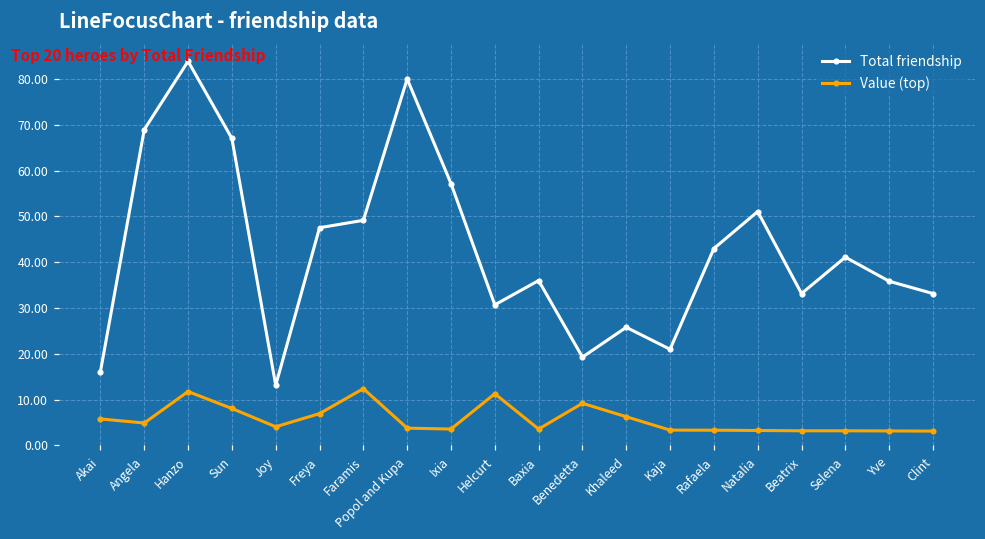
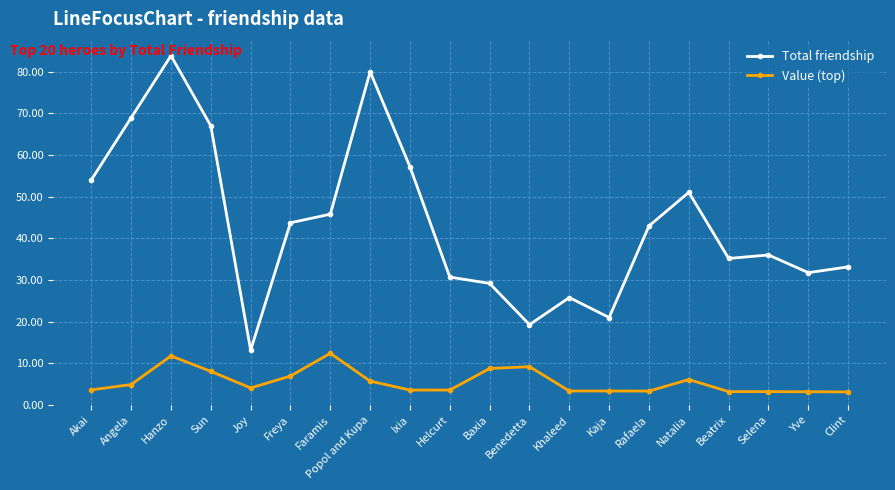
  {
    "Total friendship": {
-     "Akai": 16,
+     "Akai": 54,
      "Angela": 69,
      "Hanzo": 84,
      "Sun": 67,
      "Joy": 13,
-     "Freya": 48,
-     "Faramis": 49,
+     "Freya": 44,
+     "Faramis": 46,
      "Popol and Kupa": 80,
      "Ixia": 57,
      "Helcurt": 31,
-     "Baxia": 36,
+     "Baxia": 29,
      "Benedetta": 19,
      "Khaleed": 26,
      "Kaja": 21,
      "Rafaela": 43,
      "Natalia": 51,
-     "Beatrix": 33,
-     "Selena": 41,
-     "Yve": 36,
+     "Beatrix": 35,
+     "Selena": 36,
+     "Yve": 32,
      "Clint": 33
    },
    "Value (top)": {
-     "Akai": 6,
+     "Akai": 4,
      "Angela": 5,
      "Hanzo": 12,
      "Sun": 8,
      "Joy": 4,
      "Freya": 7,
      "Faramis": 12,
-     "Popol and Kupa": 4,
+     "Popol and Kupa": 6,
      "Ixia": 4,
-     "Helcurt": 11,
-     "Baxia": 4,
+     "Helcurt": 4,
+     "Baxia": 9,
      "Benedetta": 9,
-     "Khaleed": 6,
+     "Khaleed": 3,
      "Kaja": 3,
      "Rafaela": 3,
-     "Natalia": 3,
+     "Natalia": 6,
      "Beatrix": 3,
      "Selena": 3,
      "Yve": 3,
      "Clint": 3
    }
  }
